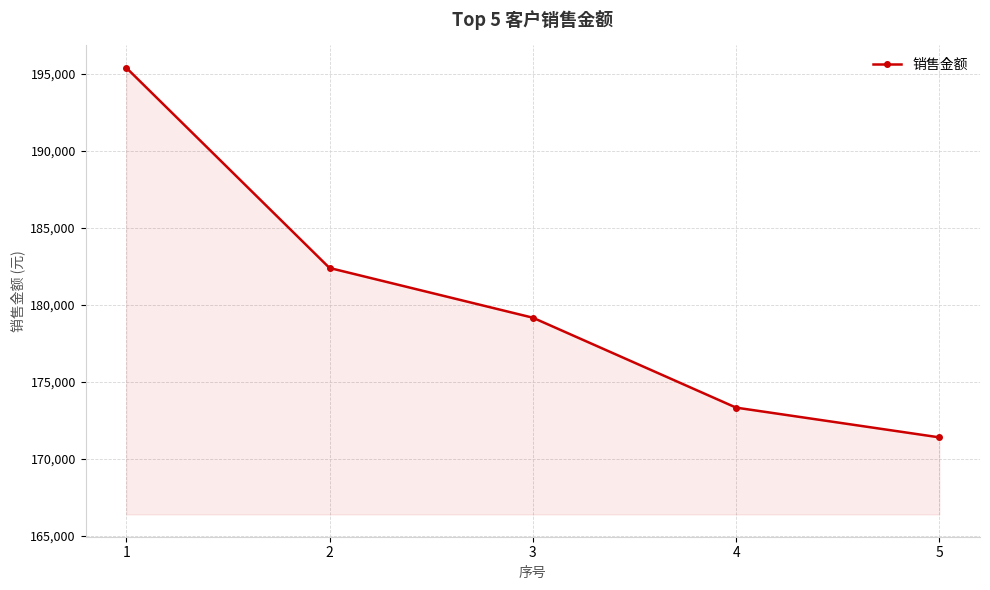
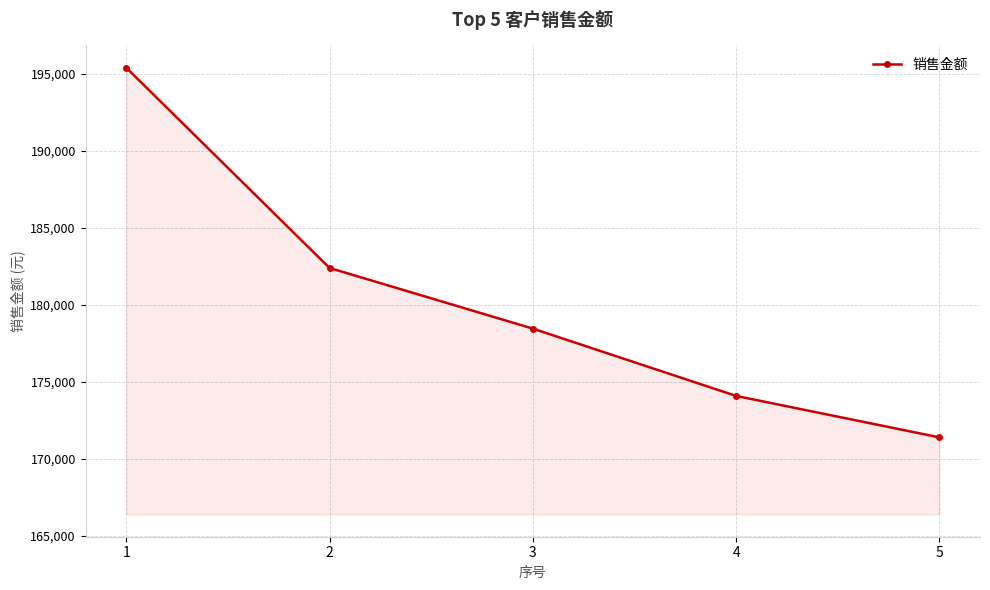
  {
    "1": "195,400",
    "2": "182,400",
-   "3": "179,200",
-   "4": "173,300",
+   "3": "178,500",
+   "4": "174,100",
    "5": "171,400"
  }
